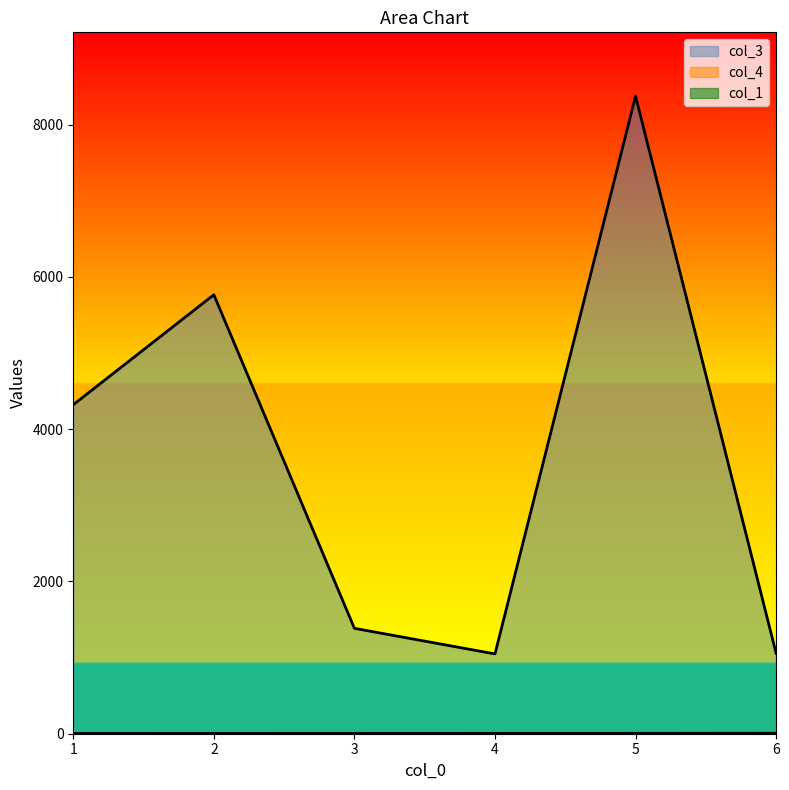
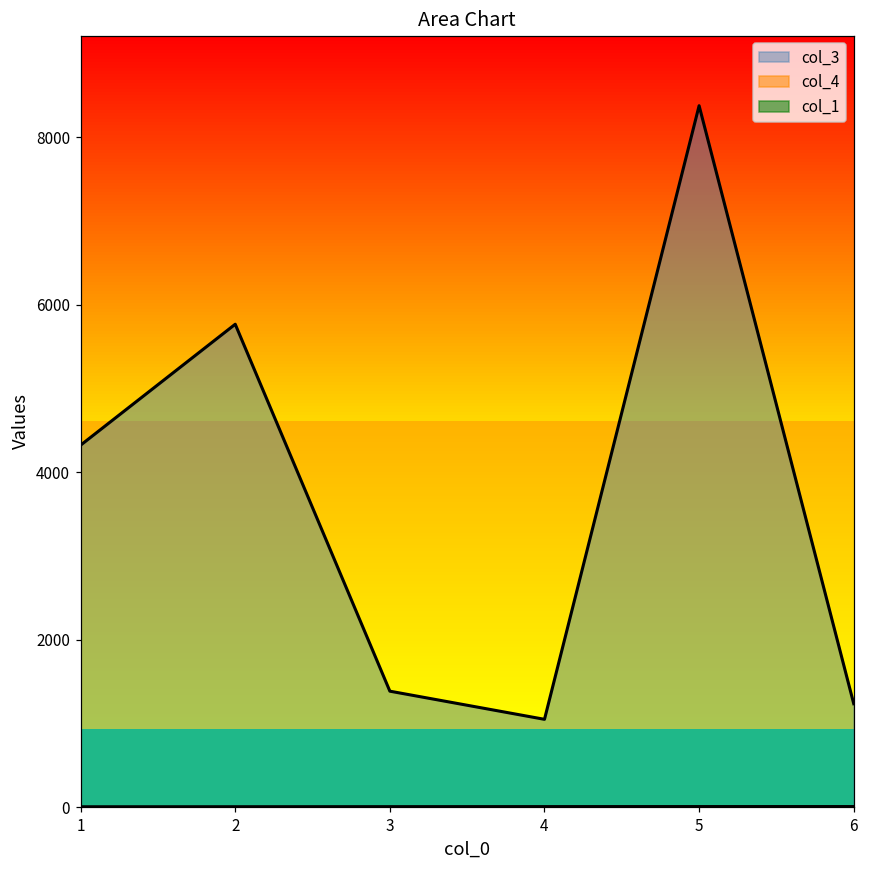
  {
    "col_3": {
      "1": 4300,
      "2": 5800,
      "3": 1400,
      "4": 1000,
      "5": 8400,
-     "6": 1100
+     "6": 1200
    }
  }
